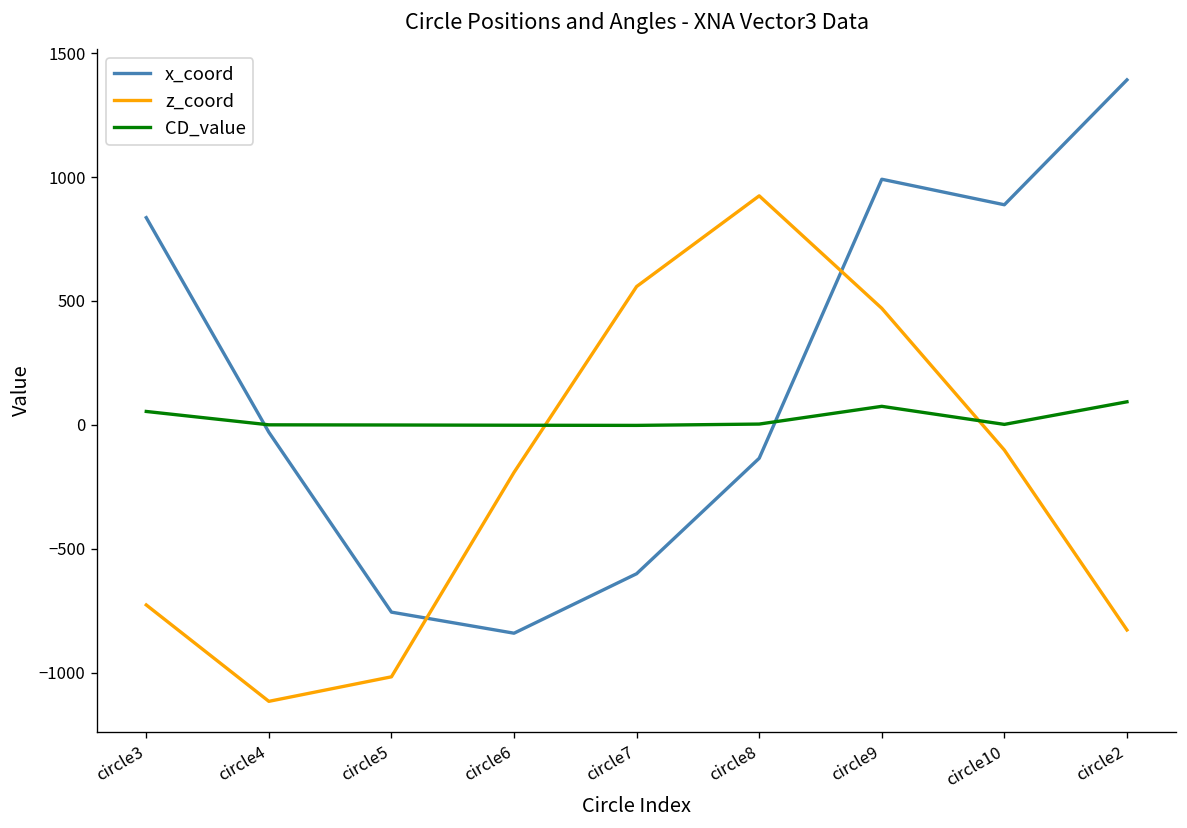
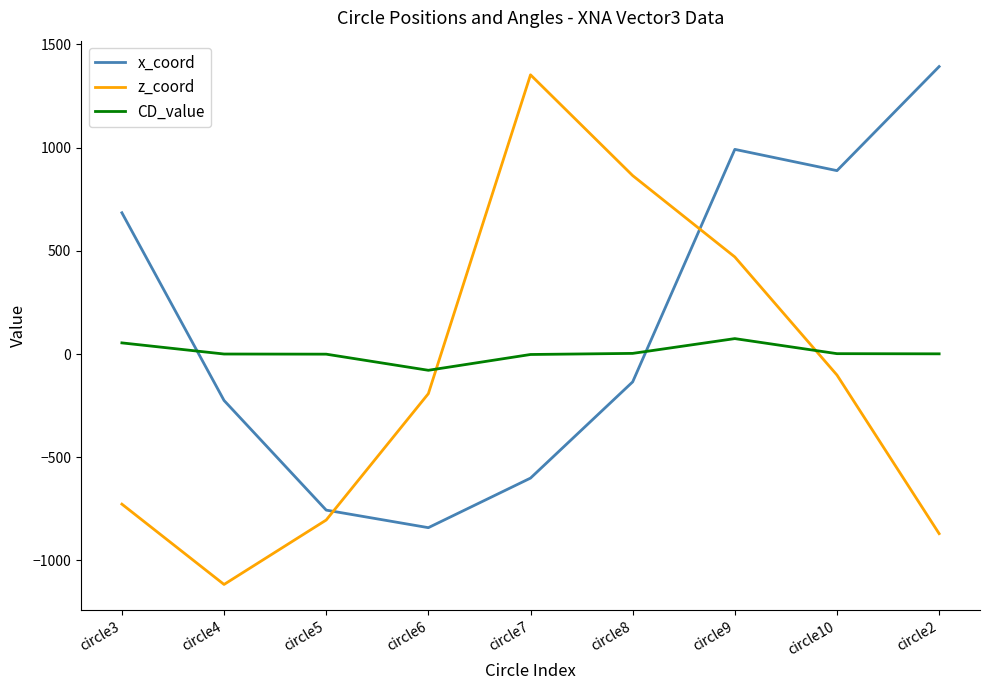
  {
    "x_coord": {
-     "circle3": 840,
-     "circle4": -30,
+     "circle3": 680,
+     "circle4": -230,
      "circle5": -760,
      "circle6": -840,
      "circle7": -600,
      "circle8": -140,
      "circle9": 990,
      "circle10": 890,
      "circle2": 1390
    },
    "z_coord": {
      "circle3": -730,
      "circle4": -1120,
-     "circle5": -1020,
+     "circle5": -800,
      "circle6": -190,
-     "circle7": 560,
-     "circle8": 920,
+     "circle7": 1350,
+     "circle8": 860,
      "circle9": 470,
      "circle10": -100,
-     "circle2": -830
+     "circle2": -870
    },
    "CD_value": {
      "circle3": 50,
      "circle4": 0,
      "circle5": 0,
-     "circle6": 0,
+     "circle6": -80,
      "circle7": 0,
      "circle8": 0,
      "circle9": 70,
      "circle10": 0,
-     "circle2": 90
+     "circle2": 0
    }
  }
